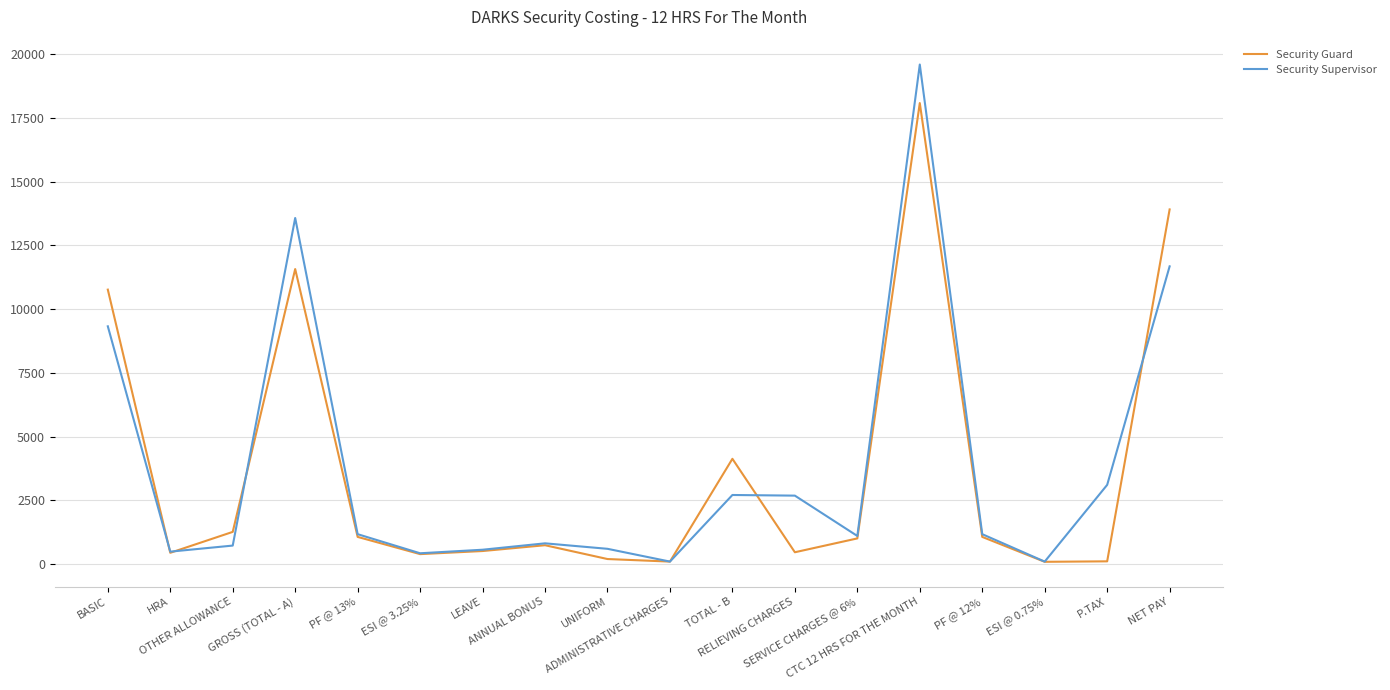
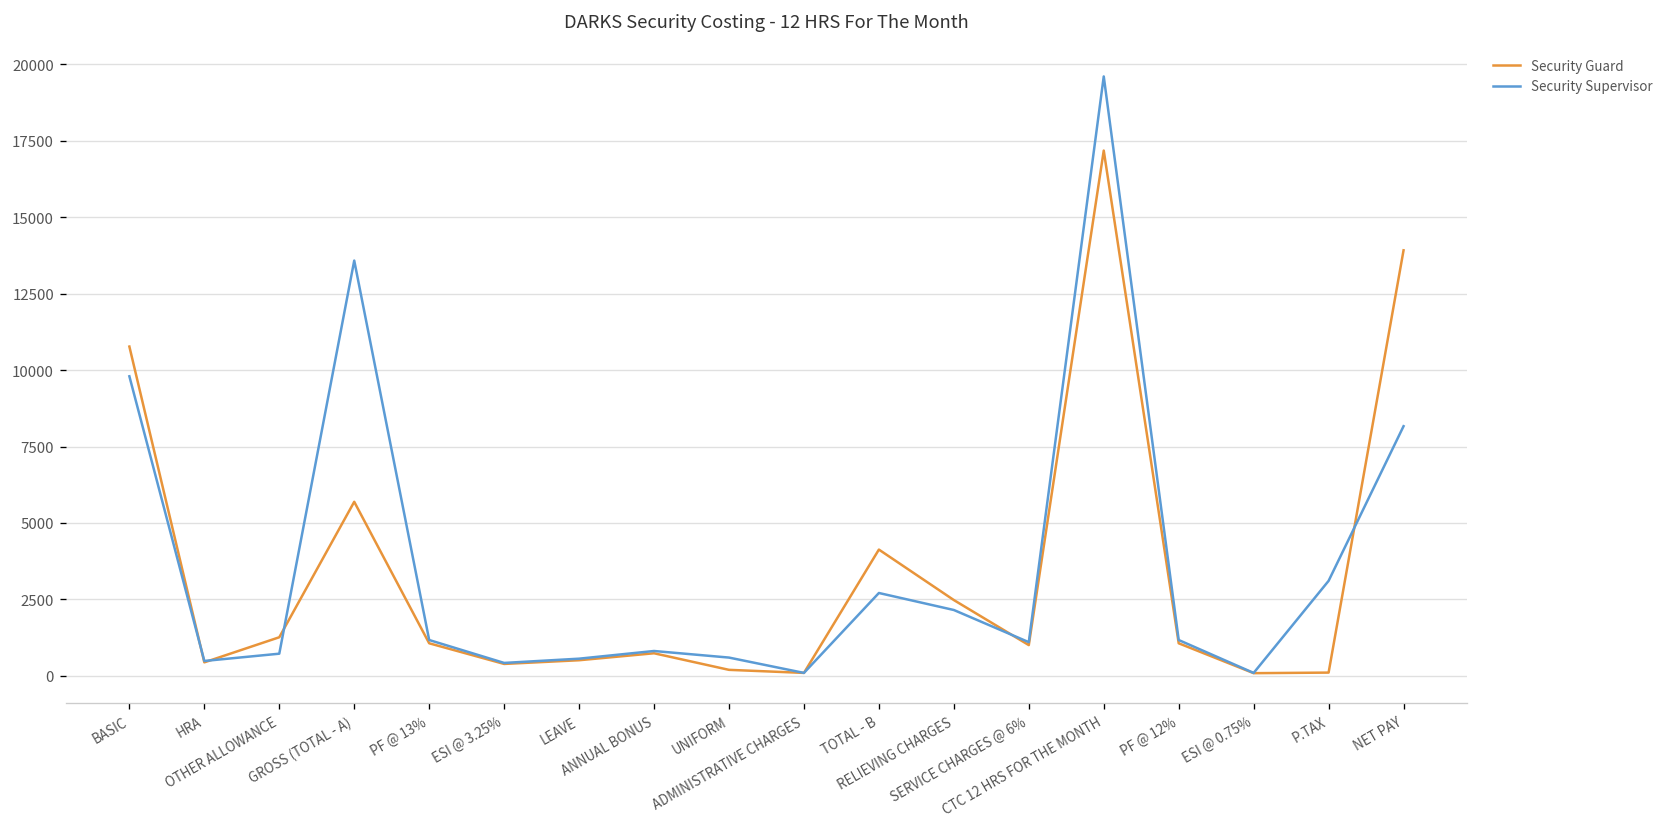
  {
    "Security Guard": {
      "BASIC": 10800,
      "OTHER ALLOWANCE": 1300,
-     "GROSS (TOTAL - A)": 11600,
+     "GROSS (TOTAL - A)": 5700,
      "PF @ 13%": 1100,
      "UNIFORM": 200,
      "TOTAL - B": 4100,
-     "RELIEVING CHARGES": 500,
-     "CTC 12 HRS FOR THE MONTH": 18100,
+     "RELIEVING CHARGES": 2500,
+     "CTC 12 HRS FOR THE MONTH": 17200,
      "PF @ 12%": 1100,
      "P.TAX": 100,
      "NET PAY": 13900
    },
    "Security Supervisor": {
-     "BASIC": 9300,
+     "BASIC": 9800,
      "OTHER ALLOWANCE": 700,
      "GROSS (TOTAL - A)": 13600,
      "PF @ 13%": 1200,
      "UNIFORM": 600,
      "TOTAL - B": 2700,
-     "RELIEVING CHARGES": 2700,
+     "RELIEVING CHARGES": 2200,
      "CTC 12 HRS FOR THE MONTH": 19600,
      "PF @ 12%": 1200,
      "P.TAX": 3100,
-     "NET PAY": 11700
+     "NET PAY": 8200
    }
  }
